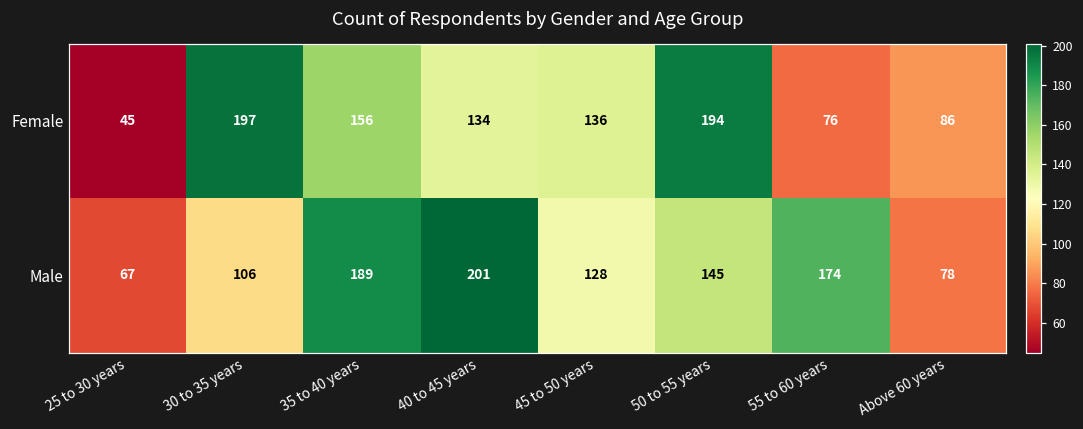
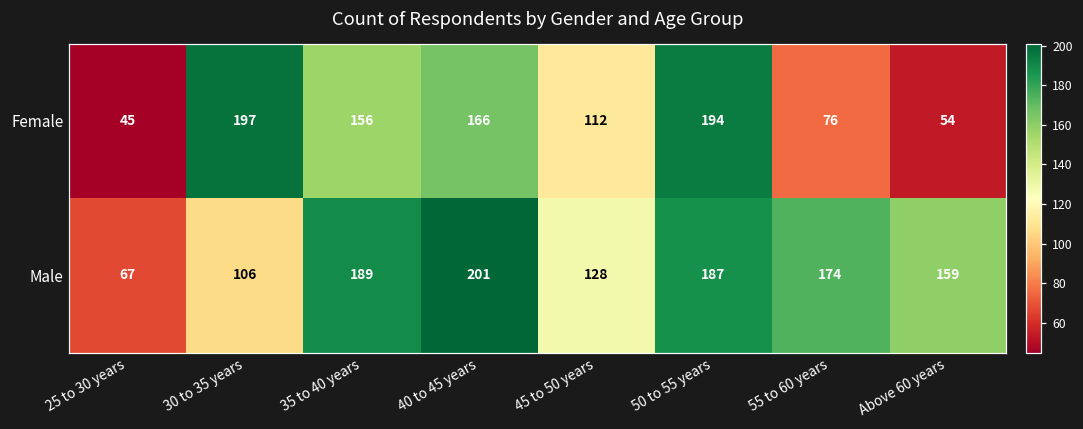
  {
    "Female": {
-     "40 to 45 years": 134,
-     "45 to 50 years": 136,
-     "Above 60 years": 86
+     "40 to 45 years": 166,
+     "45 to 50 years": 112,
+     "Above 60 years": 54
    },
    "Male": {
-     "50 to 55 years": 145,
-     "Above 60 years": 78
+     "50 to 55 years": 187,
+     "Above 60 years": 159
    }
  }
